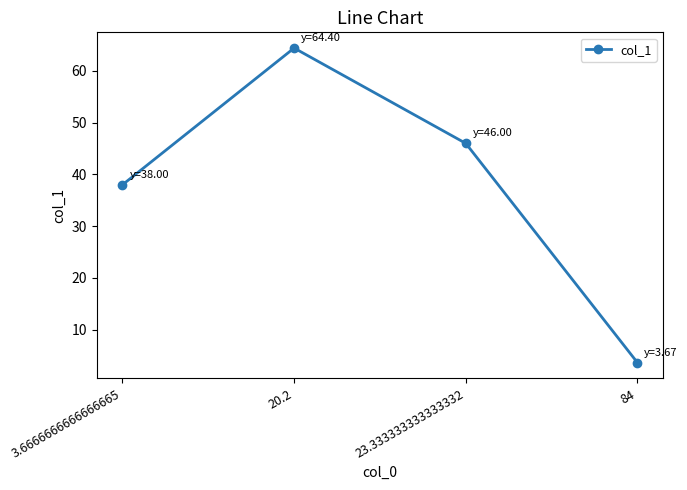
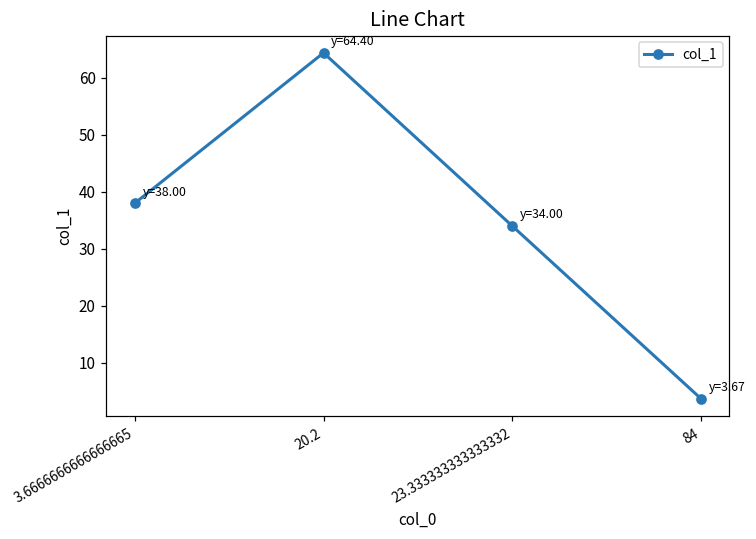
  {
    "3.6666666666666665": 38.00,
    "20.2": 64.40,
-   "23.333333333333332": 46.00,
+   "23.333333333333332": 34.00,
    "84": 3.67
  }
